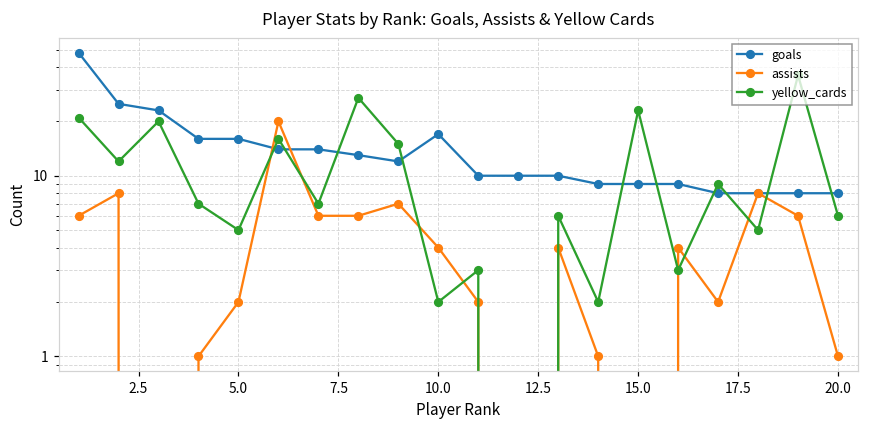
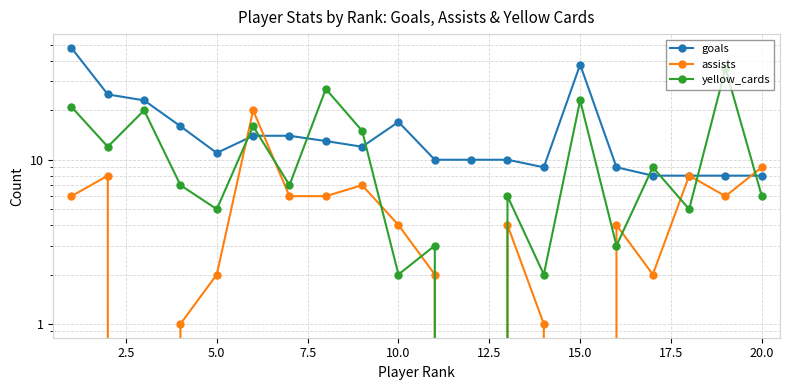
  {
    "goals": {
-     "5.0": 16,
+     "5.0": 11,
      "10.0": 17,
-     "15.0": 9,
+     "15.0": 38,
      "20.0": 8
    },
    "assists": {
      "5.0": 2,
      "10.0": 4,
-     "20.0": 1
+     "20.0": 9
    },
    "yellow_cards": {
      "5.0": 5,
      "10.0": 2,
      "15.0": 23,
      "20.0": 6
    }
  }
